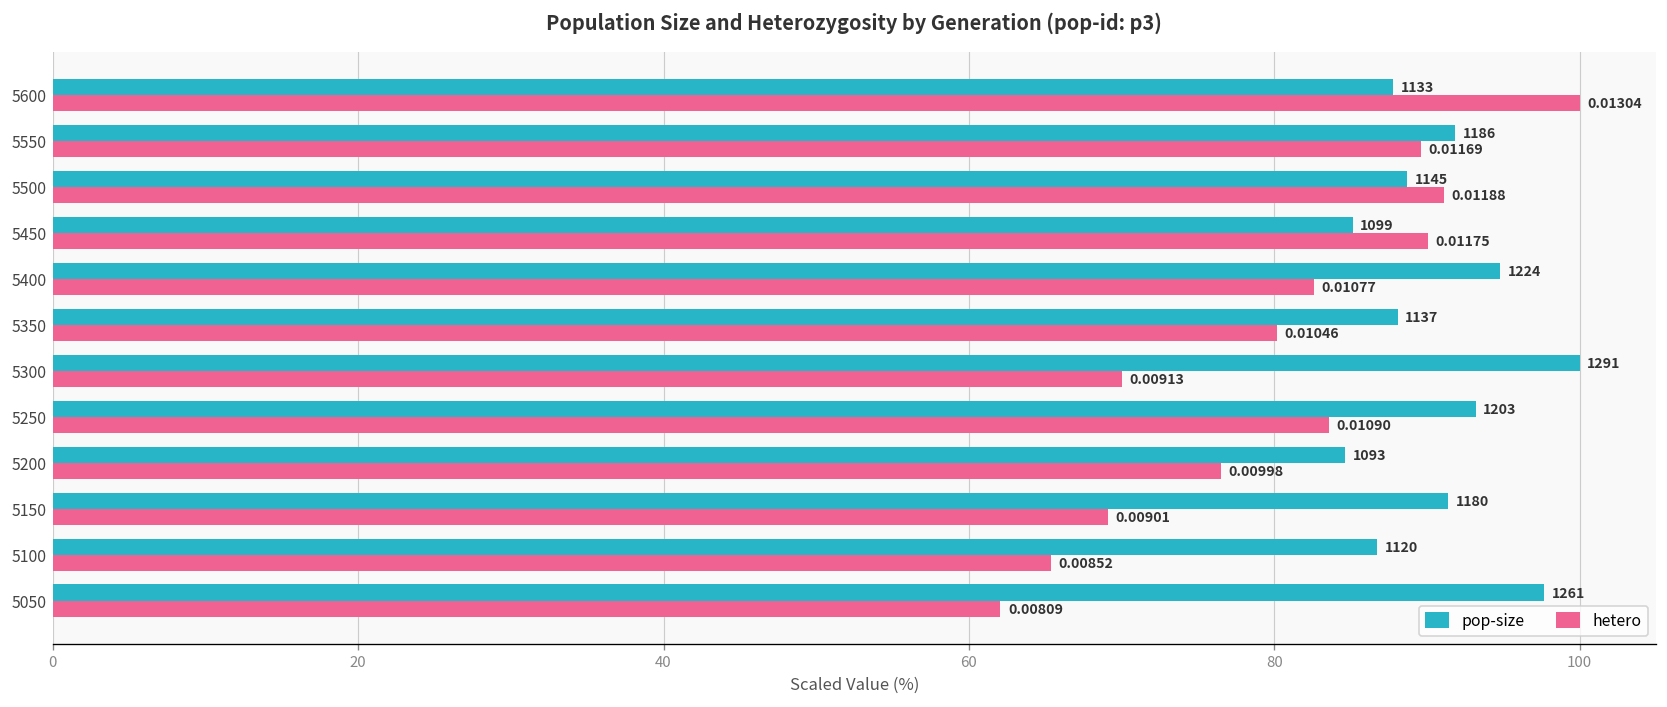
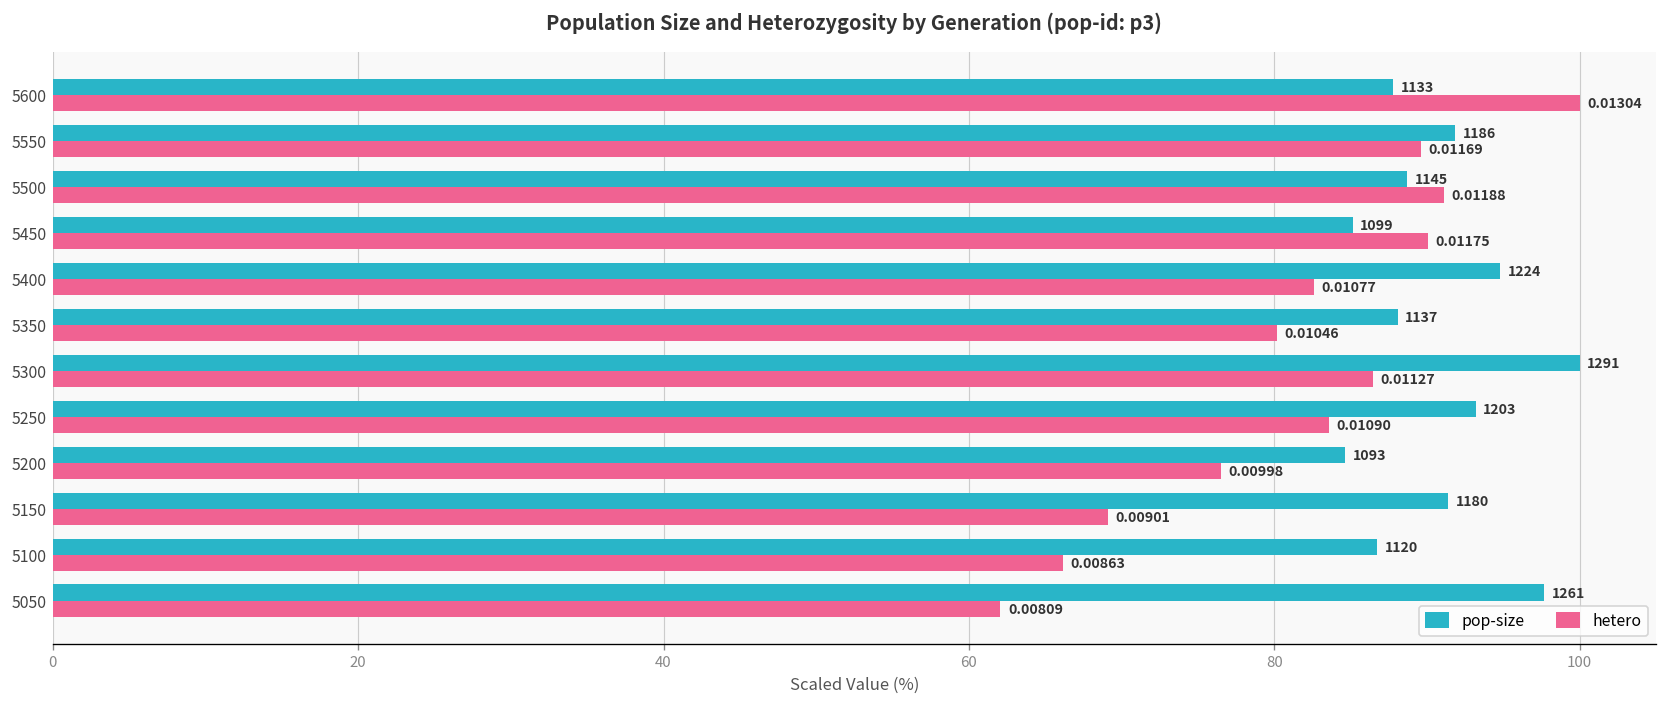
  {
    "hetero": {
-     "5300": 0.00913,
-     "5100": 0.00852
+     "5300": 0.01127,
+     "5100": 0.00863
    }
  }
